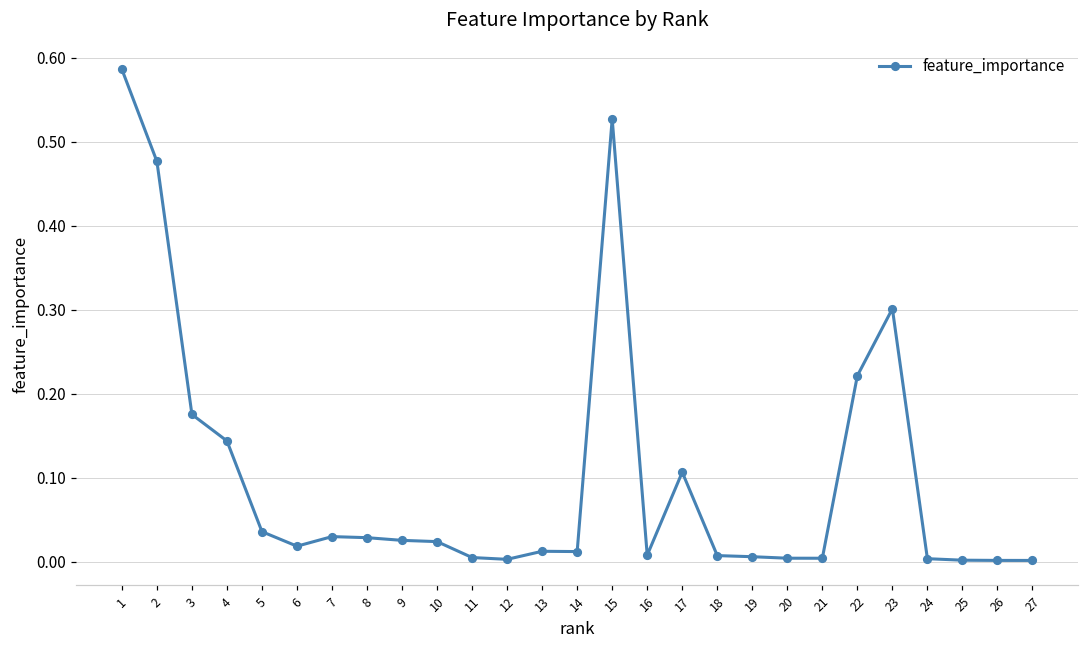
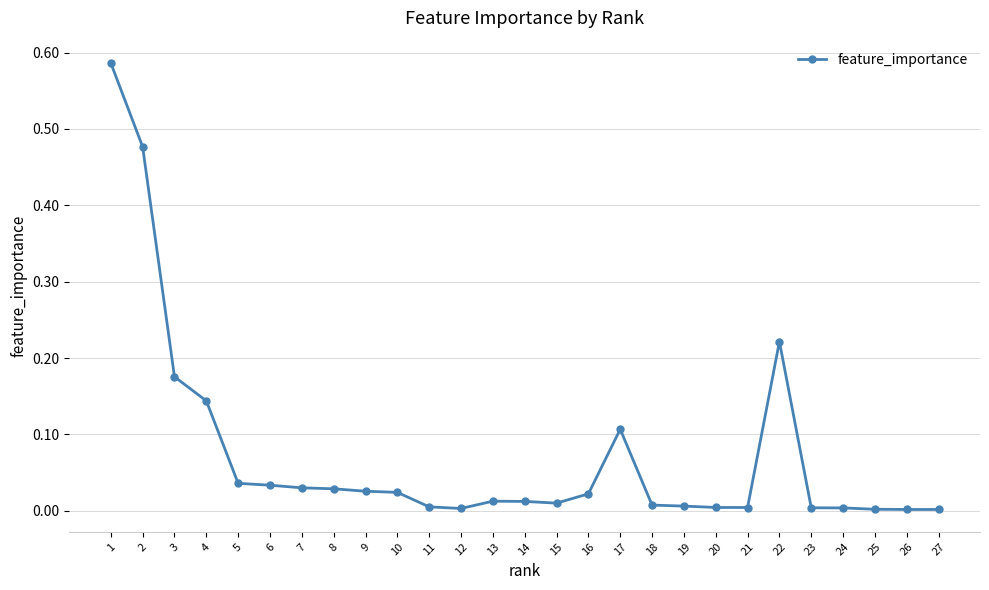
  {
    "1": 0.59,
    "2": 0.48,
    "3": 0.18,
    "4": 0.14,
    "5": 0.04,
-   "6": 0.02,
+   "6": 0.03,
    "7": 0.03,
    "8": 0.03,
    "9": 0.03,
    "10": 0.02,
    "11": 0.01,
    "12": 0.00,
    "13": 0.01,
    "14": 0.01,
-   "15": 0.53,
-   "16": 0.01,
+   "15": 0.01,
+   "16": 0.02,
    "17": 0.11,
    "18": 0.01,
    "19": 0.01,
    "20": 0.00,
    "21": 0.00,
    "22": 0.22,
-   "23": 0.30,
+   "23": 0.00,
    "24": 0.00,
    "25": 0.00,
    "26": 0.00,
    "27": 0.00
  }
